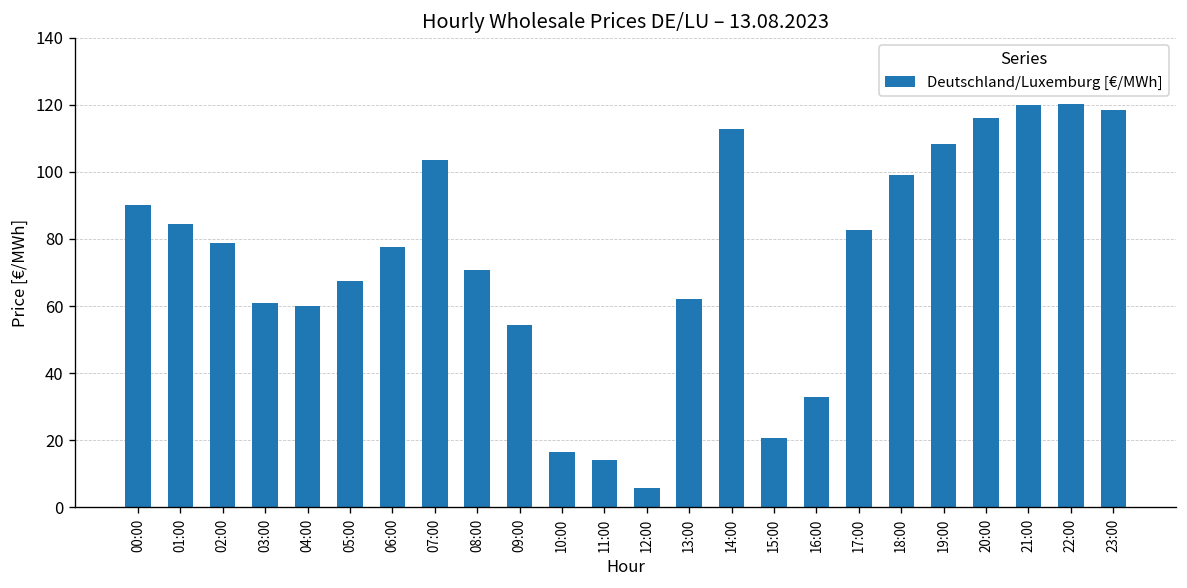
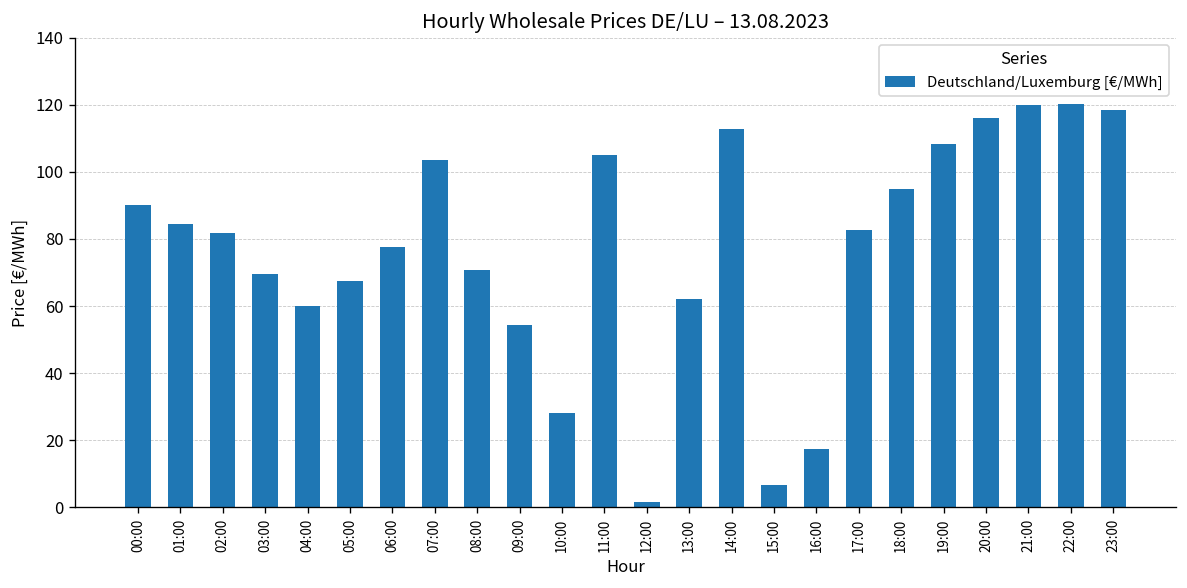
  {
    "00:00": 90,
    "01:00": 85,
-   "02:00": 79,
-   "03:00": 61,
+   "02:00": 82,
+   "03:00": 70,
    "04:00": 60,
    "05:00": 67,
    "06:00": 78,
    "07:00": 103,
    "08:00": 71,
    "09:00": 54,
-   "10:00": 17,
-   "11:00": 14,
-   "12:00": 6,
+   "10:00": 28,
+   "11:00": 105,
+   "12:00": 2,
    "13:00": 62,
    "14:00": 113,
-   "15:00": 21,
-   "16:00": 33,
+   "15:00": 7,
+   "16:00": 17,
    "17:00": 83,
-   "18:00": 99,
+   "18:00": 95,
    "19:00": 108,
    "20:00": 116,
    "21:00": 120,
    "22:00": 120,
    "23:00": 118
  }
